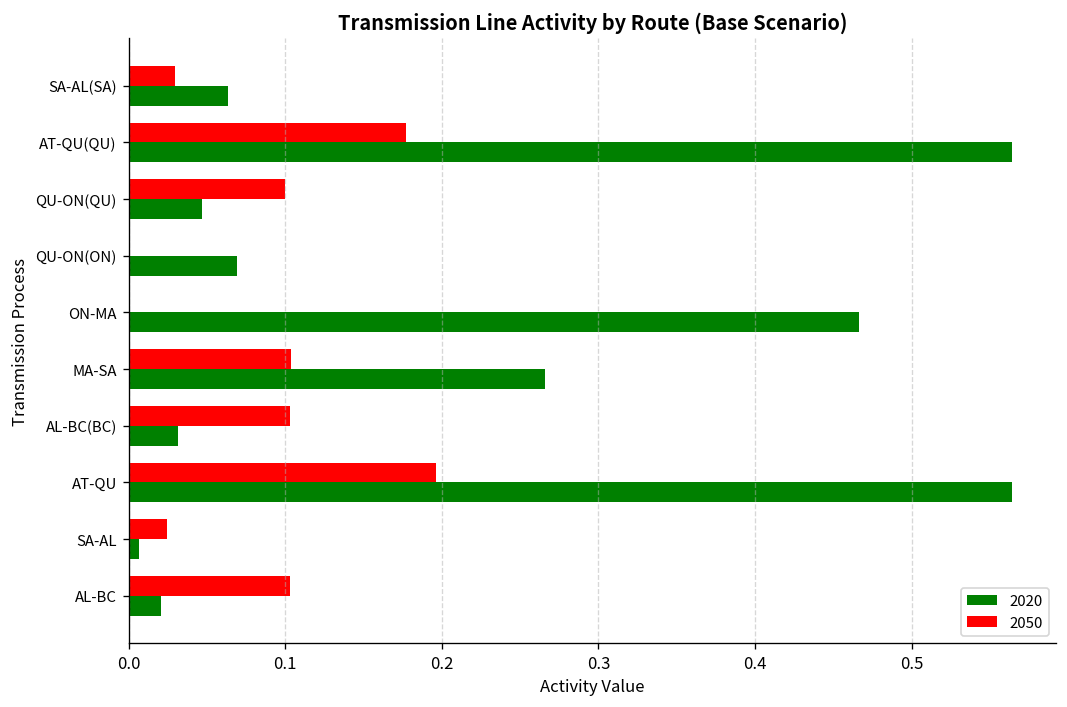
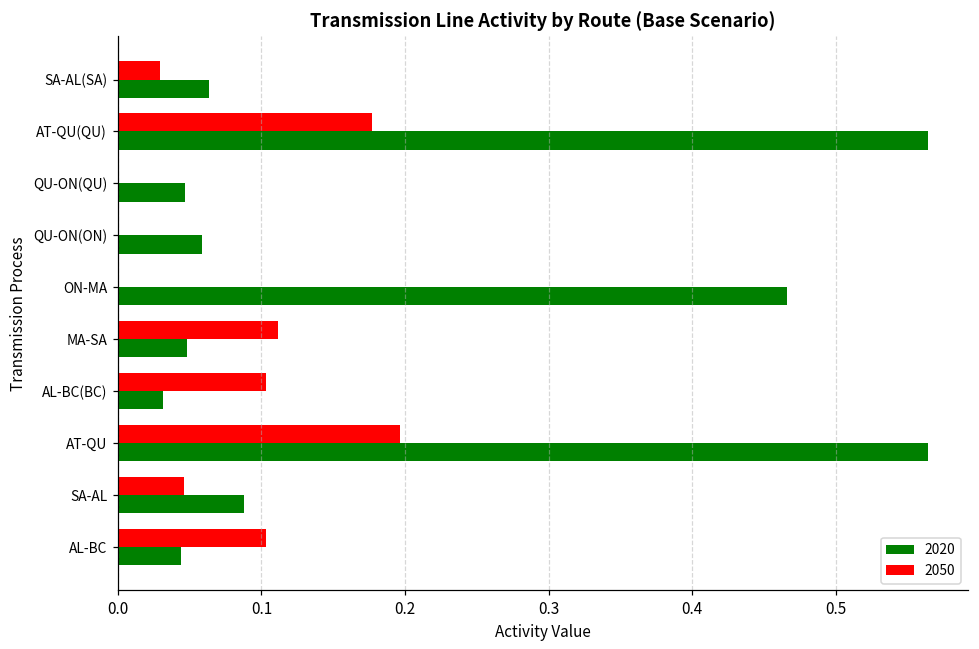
  {
    "2020": {
      "SA-AL(SA)": 0.063,
      "AT-QU(QU)": 0.564,
      "QU-ON(QU)": 0.047,
-     "QU-ON(ON)": 0.069,
+     "QU-ON(ON)": 0.059,
      "ON-MA": 0.466,
-     "MA-SA": 0.266,
+     "MA-SA": 0.048,
      "AL-BC(BC)": 0.031,
      "AT-QU": 0.564,
-     "SA-AL": 0.006,
-     "AL-BC": 0.020
+     "SA-AL": 0.088,
+     "AL-BC": 0.044
    },
    "2050": {
      "SA-AL(SA)": 0.029,
      "AT-QU(QU)": 0.177,
-     "QU-ON(QU)": 0.1,
+     "QU-ON(QU)": 0.0,
      "QU-ON(ON)": 0.000,
      "ON-MA": 0.000,
-     "MA-SA": 0.104,
+     "MA-SA": 0.112,
      "AL-BC(BC)": 0.103,
      "AT-QU": 0.196,
-     "SA-AL": 0.025,
+     "SA-AL": 0.046,
      "AL-BC": 0.103
    }
  }
